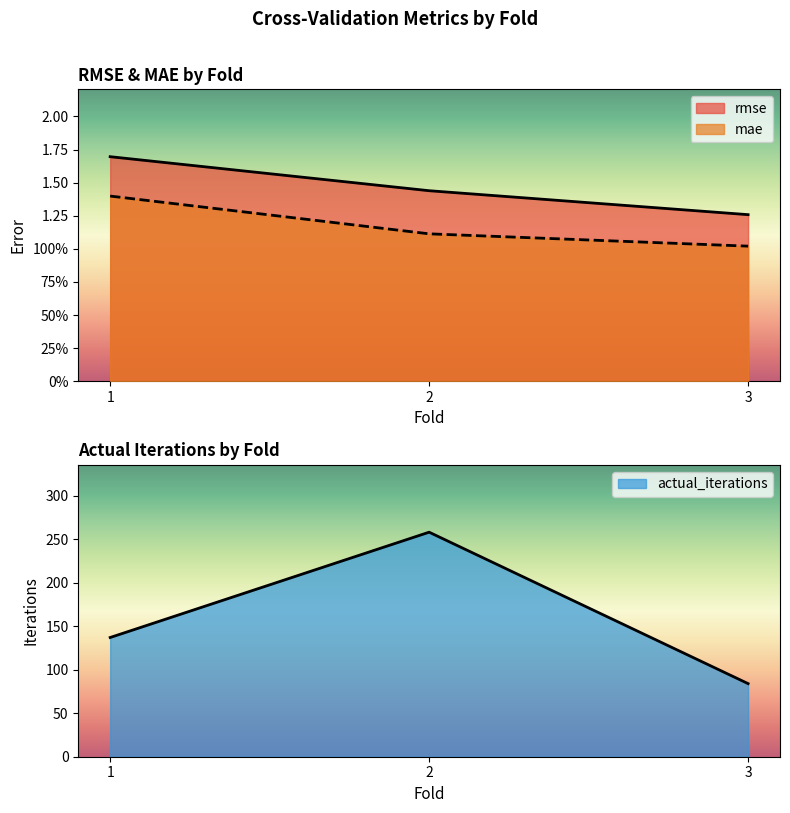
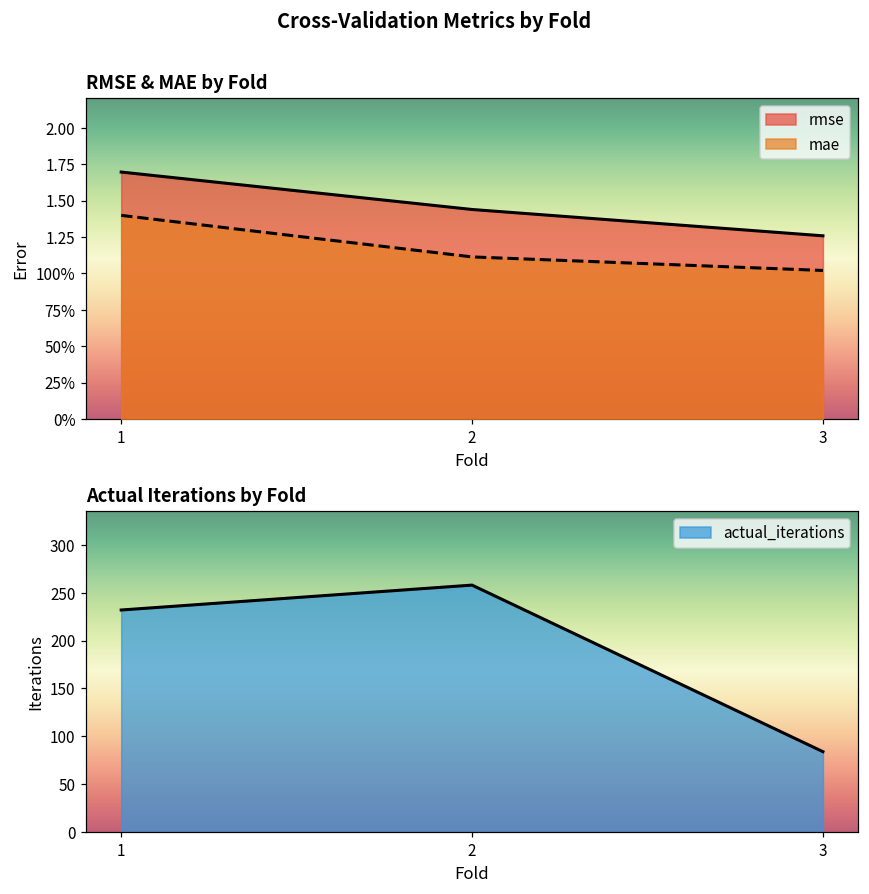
  {
    "Actual Iterations by Fold": {
-     "1": 140,
+     "1": 230,
      "2": 260,
      "3": 80
    }
  }
